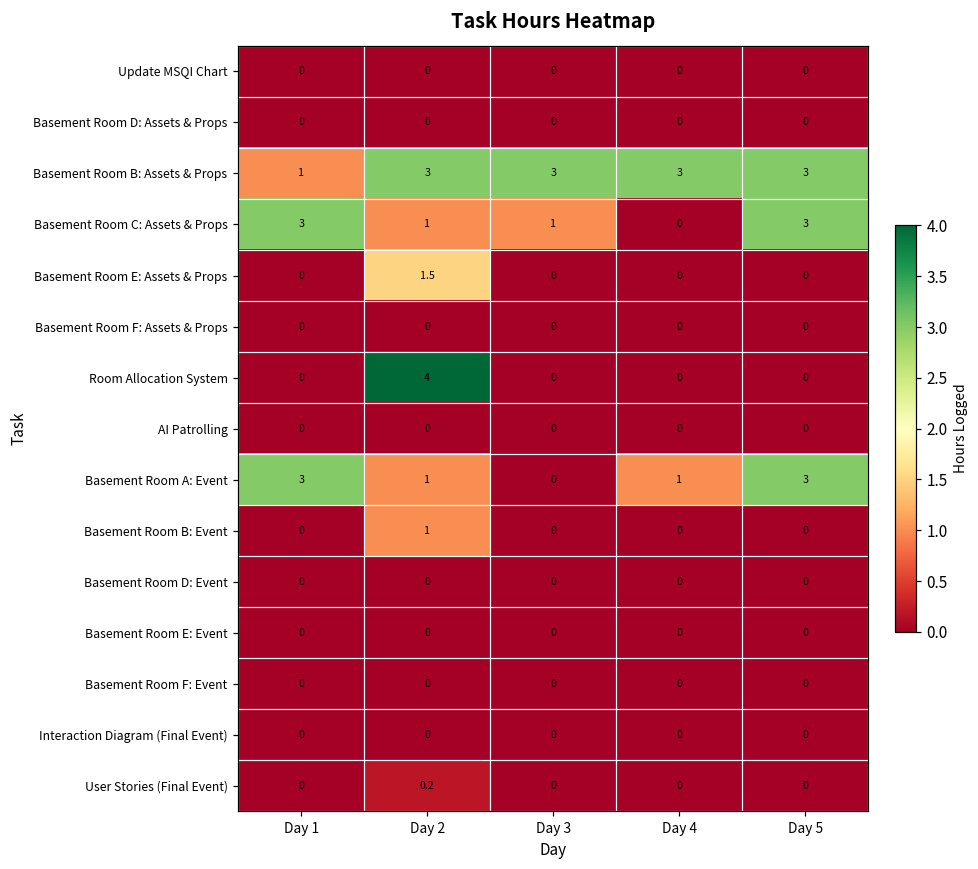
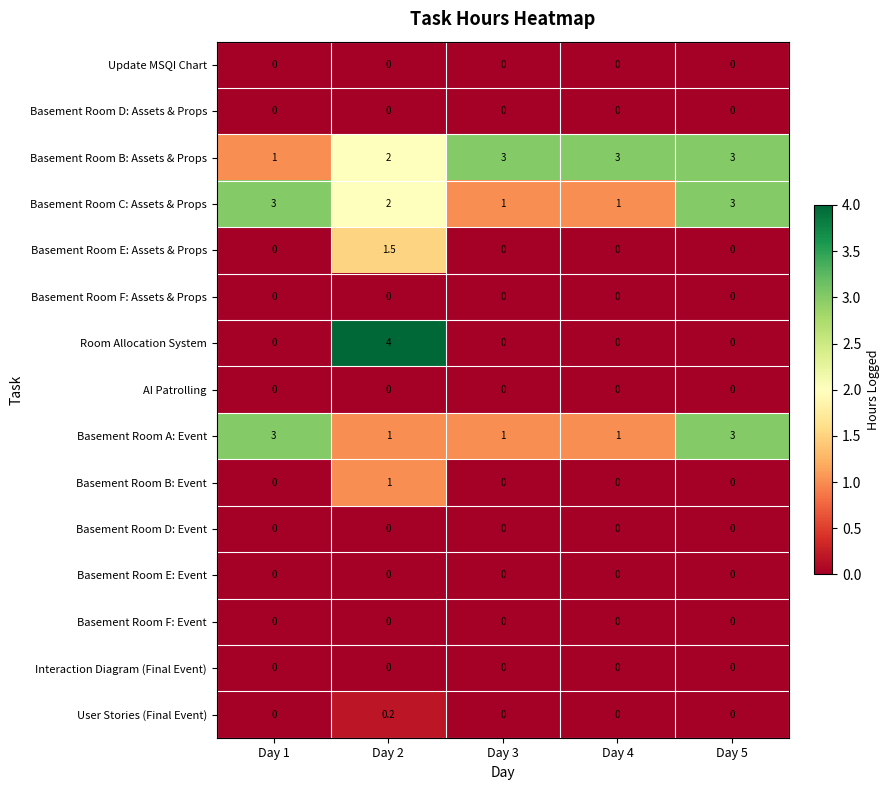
  {
    "Update MSQI Chart": {
      "Day 1": 0,
      "Day 2": 0,
      "Day 3": 0,
      "Day 4": 0,
      "Day 5": 0
    },
    "Basement Room D: Assets & Props": {
      "Day 1": 0,
      "Day 2": 0,
      "Day 3": 0,
      "Day 4": 0,
      "Day 5": 0
    },
    "Basement Room B: Assets & Props": {
      "Day 1": 1,
-     "Day 2": 3,
+     "Day 2": 2,
      "Day 3": 3,
      "Day 4": 3,
      "Day 5": 3
    },
    "Basement Room C: Assets & Props": {
      "Day 1": 3,
-     "Day 2": 1,
+     "Day 2": 2,
      "Day 3": 1,
-     "Day 4": 0,
+     "Day 4": 1,
      "Day 5": 3
    },
    "Basement Room E: Assets & Props": {
      "Day 1": 0,
      "Day 2": 1.5,
      "Day 3": 0,
      "Day 4": 0,
      "Day 5": 0
    },
    "Basement Room F: Assets & Props": {
      "Day 1": 0,
      "Day 2": 0,
      "Day 3": 0,
      "Day 4": 0,
      "Day 5": 0
    },
    "Room Allocation System": {
      "Day 1": 0,
      "Day 2": 4,
      "Day 3": 0,
      "Day 4": 0,
      "Day 5": 0
    },
    "AI Patrolling": {
      "Day 1": 0,
      "Day 2": 0,
      "Day 3": 0,
      "Day 4": 0,
      "Day 5": 0
    },
    "Basement Room A: Event": {
      "Day 1": 3,
      "Day 2": 1,
-     "Day 3": 0,
+     "Day 3": 1,
      "Day 4": 1,
      "Day 5": 3
    },
    "Basement Room B: Event": {
      "Day 1": 0,
      "Day 2": 1,
      "Day 3": 0,
      "Day 4": 0,
      "Day 5": 0
    },
    "Basement Room D: Event": {
      "Day 1": 0,
      "Day 2": 0,
      "Day 3": 0,
      "Day 4": 0,
      "Day 5": 0
    },
    "Basement Room E: Event": {
      "Day 1": 0,
      "Day 2": 0,
      "Day 3": 0,
      "Day 4": 0,
      "Day 5": 0
    },
    "Basement Room F: Event": {
      "Day 1": 0,
      "Day 2": 0,
      "Day 3": 0,
      "Day 4": 0,
      "Day 5": 0
    },
    "Interaction Diagram (Final Event)": {
      "Day 1": 0,
      "Day 2": 0,
      "Day 3": 0,
      "Day 4": 0,
      "Day 5": 0
    },
    "User Stories (Final Event)": {
      "Day 1": 0,
      "Day 2": 0.2,
      "Day 3": 0,
      "Day 4": 0,
      "Day 5": 0
    }
  }
